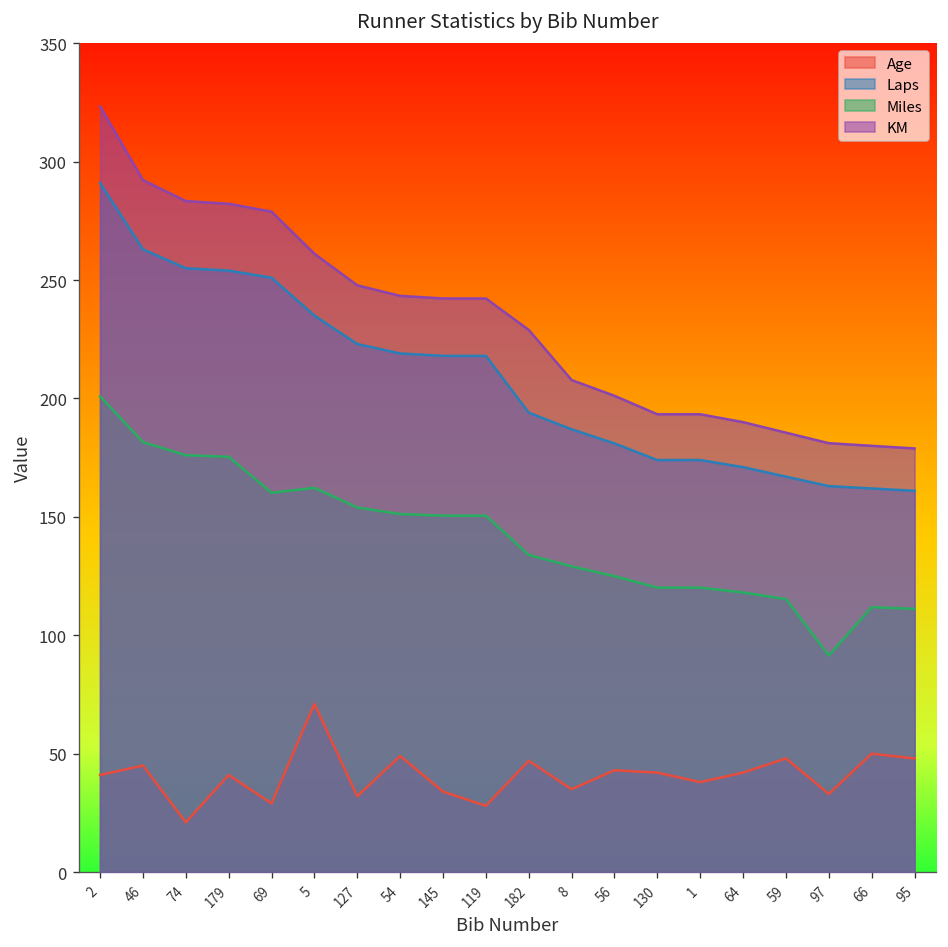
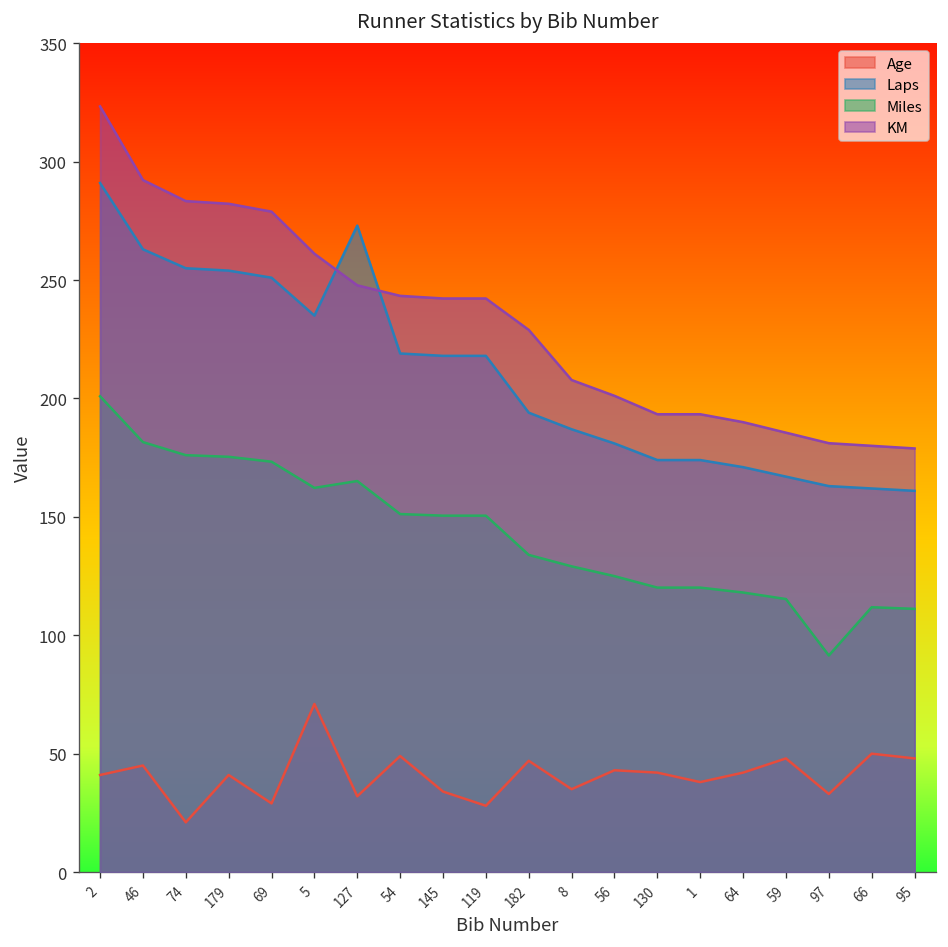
  {
    "Age": {
      "2": 41,
      "46": 45,
      "74": 21,
      "179": 41,
      "69": 29,
      "5": 71,
      "127": 32,
      "54": 49,
      "145": 34,
      "119": 28,
      "182": 47,
      "8": 35,
      "56": 43,
      "130": 42,
      "1": 38,
      "64": 42,
      "59": 48,
      "97": 33,
      "66": 50,
      "95": 48
    },
    "Laps": {
      "2": 291,
      "46": 263,
      "74": 255,
      "179": 254,
      "69": 251,
      "5": 235,
-     "127": 223,
+     "127": 273,
      "54": 219,
      "145": 218,
      "119": 218,
      "182": 194,
      "8": 187,
      "56": 181,
      "130": 174,
      "1": 174,
      "64": 171,
      "59": 167,
      "97": 163,
      "66": 162,
      "95": 161
    },
    "Miles": {
      "2": 201,
      "46": 182,
      "74": 176,
      "179": 175,
-     "69": 160,
+     "69": 173,
      "5": 162,
-     "127": 154,
+     "127": 165,
      "54": 151,
      "145": 151,
      "119": 151,
      "182": 134,
      "8": 129,
      "56": 125,
      "130": 120,
      "1": 120,
      "64": 118,
      "59": 115,
      "97": 91,
      "66": 112,
      "95": 111
    },
    "KM": {
      "2": 323,
      "46": 292,
      "74": 283,
      "179": 282,
      "69": 279,
      "5": 261,
      "127": 248,
      "54": 243,
      "145": 242,
      "119": 242,
      "182": 229,
      "8": 208,
      "56": 201,
      "130": 193,
      "1": 193,
      "64": 190,
      "59": 186,
      "97": 181,
      "66": 180,
      "95": 179
    }
  }
